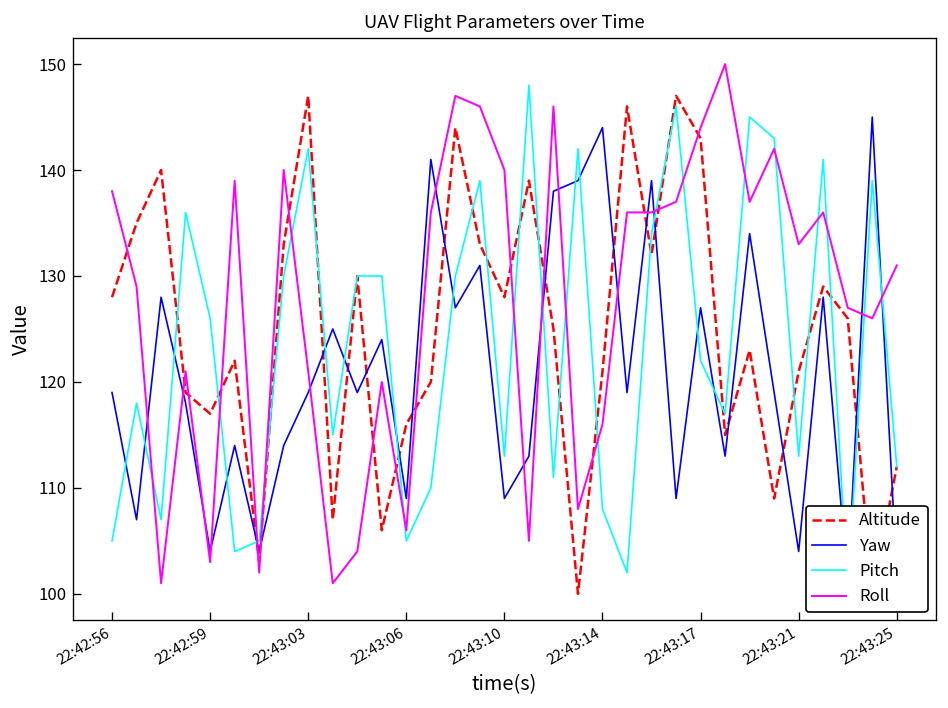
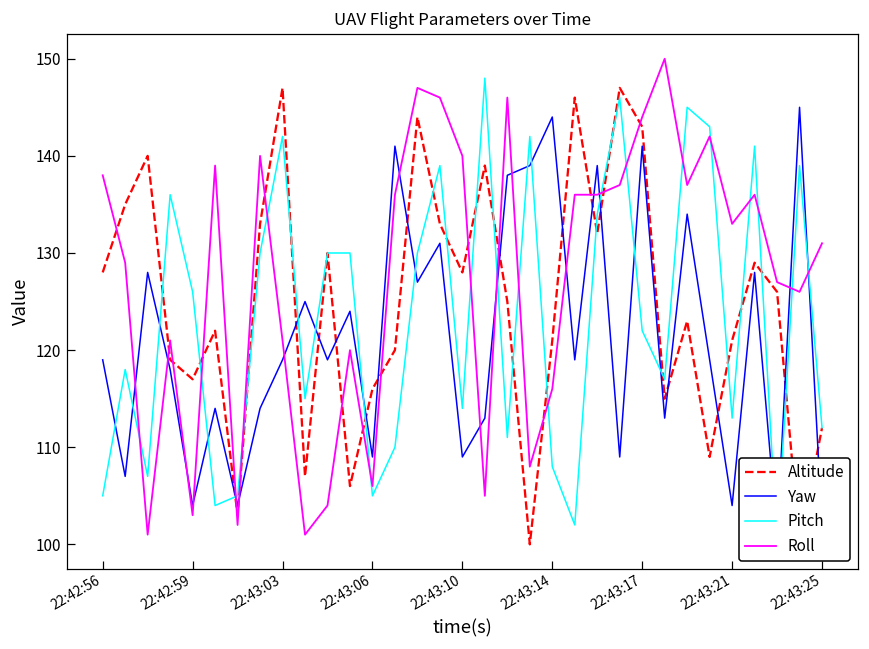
  {
    "Altitude": {
      "22:42:59": 117,
      "22:43:03": 147,
      "22:43:10": 128,
      "22:43:14": 121,
      "22:43:17": 143,
      "22:43:21": 121
    },
    "Yaw": {
      "22:42:59": 104,
      "22:43:03": 119,
      "22:43:10": 109,
      "22:43:14": 144,
-     "22:43:17": 127,
+     "22:43:17": 141,
      "22:43:21": 104
    },
    "Pitch": {
      "22:42:59": 126,
      "22:43:03": 142,
-     "22:43:10": 113,
+     "22:43:10": 114,
      "22:43:14": 108,
      "22:43:17": 122,
      "22:43:21": 113
    },
    "Roll": {
      "22:42:59": 103,
      "22:43:03": 121,
      "22:43:10": 140,
      "22:43:14": 116,
      "22:43:17": 144,
      "22:43:21": 133,
      "22:43:25": 131
    }
  }
